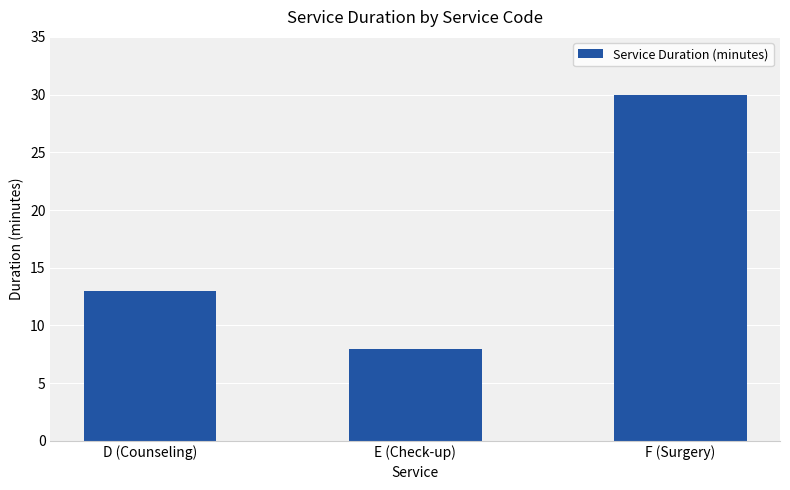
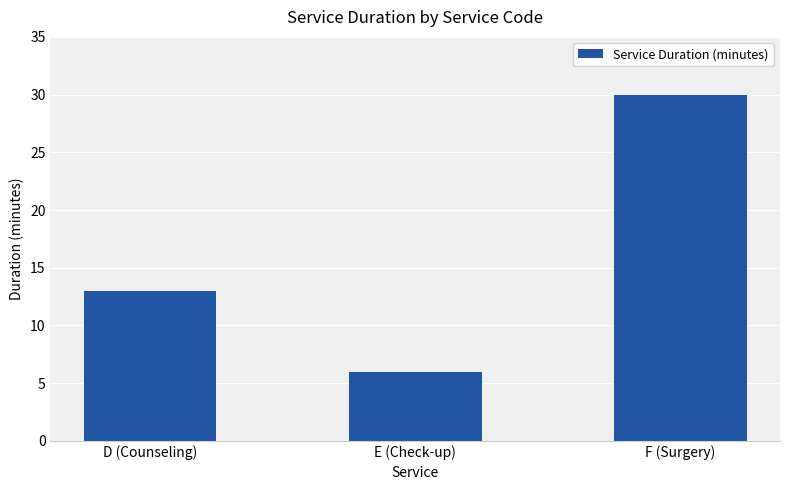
  {
    "D (Counseling)": 13,
-   "E (Check-up)": 8,
+   "E (Check-up)": 6,
    "F (Surgery)": 30
  }
